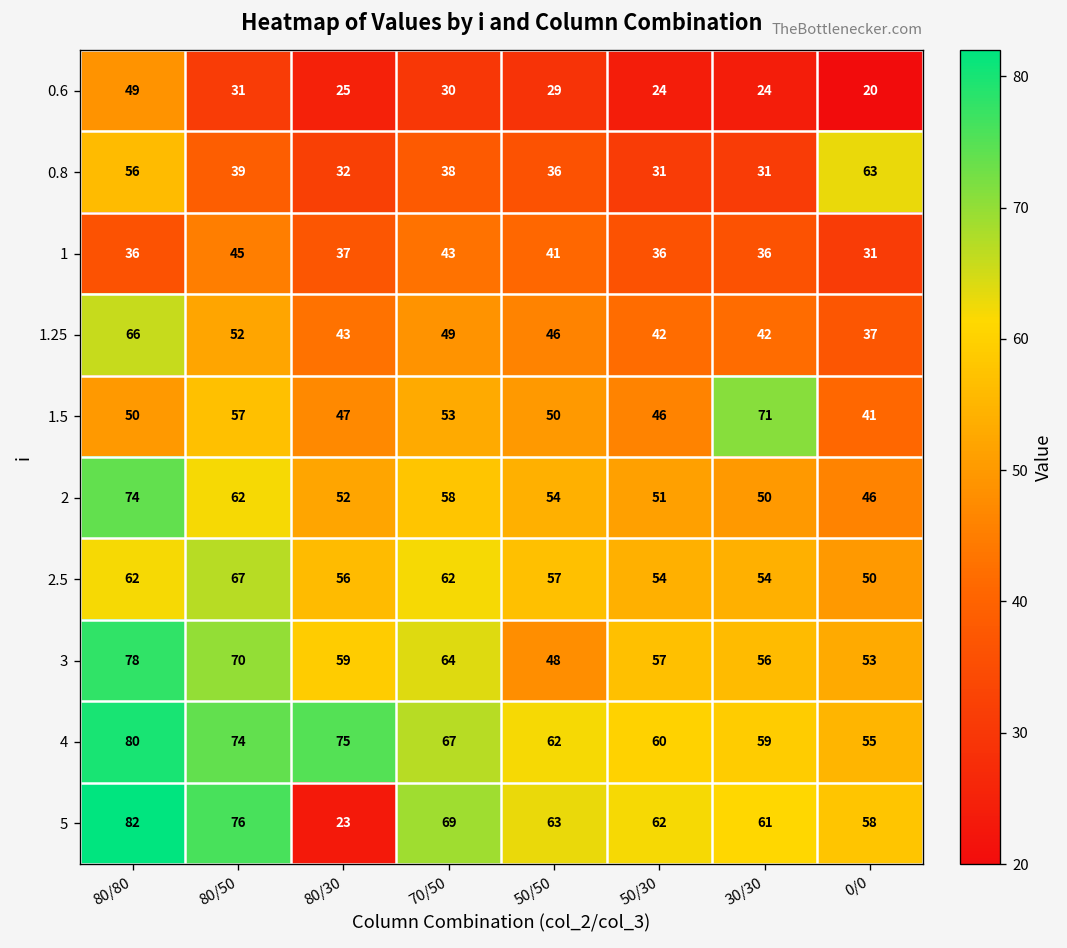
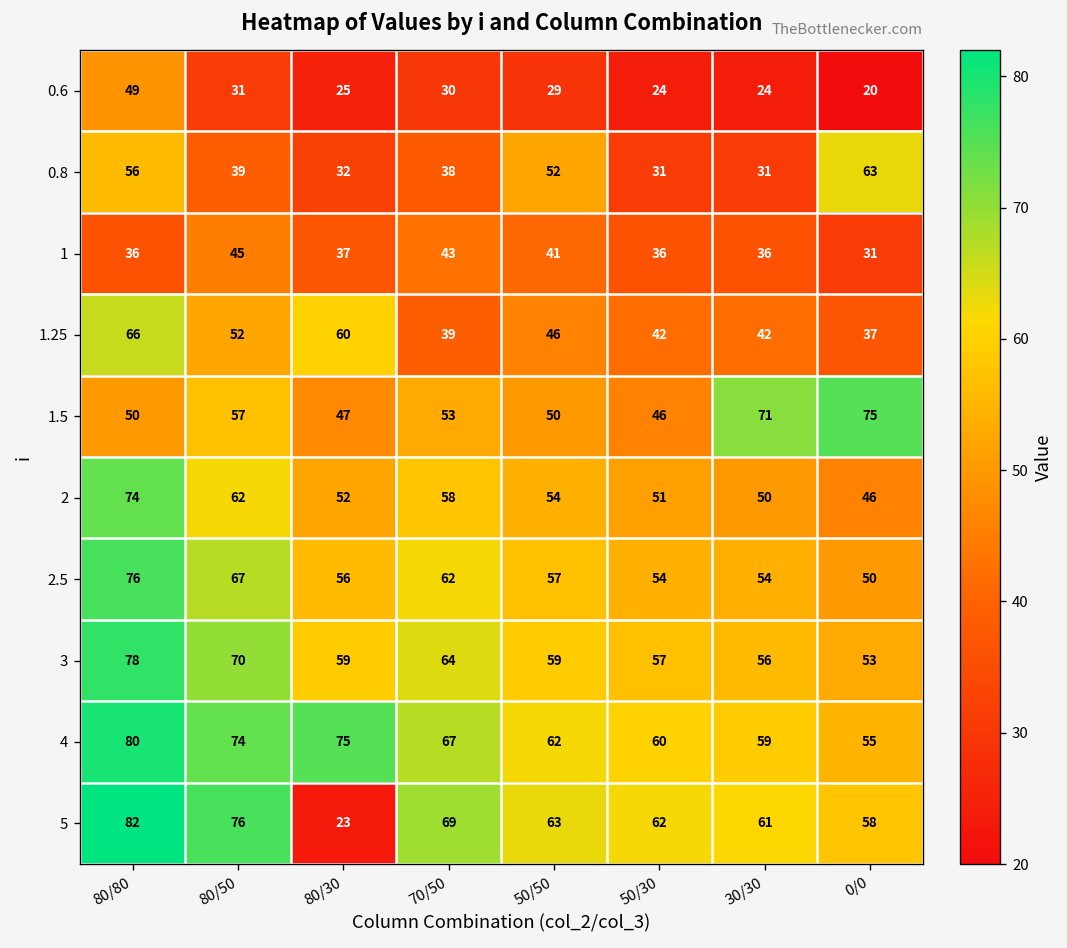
  {
    "0.6": {
      "80/80": 49,
      "80/50": 31,
      "80/30": 25,
      "70/50": 30,
      "50/50": 29,
      "50/30": 24,
      "30/30": 24,
      "0/0": 20
    },
    "0.8": {
      "80/80": 56,
      "80/50": 39,
      "80/30": 32,
      "70/50": 38,
-     "50/50": 36,
+     "50/50": 52,
      "50/30": 31,
      "30/30": 31,
      "0/0": 63
    },
    "1": {
      "80/80": 36,
      "80/50": 45,
      "80/30": 37,
      "70/50": 43,
      "50/50": 41,
      "50/30": 36,
      "30/30": 36,
      "0/0": 31
    },
    "1.25": {
      "80/80": 66,
      "80/50": 52,
-     "80/30": 43,
-     "70/50": 49,
+     "80/30": 60,
+     "70/50": 39,
      "50/50": 46,
      "50/30": 42,
      "30/30": 42,
      "0/0": 37
    },
    "1.5": {
      "80/80": 50,
      "80/50": 57,
      "80/30": 47,
      "70/50": 53,
      "50/50": 50,
      "50/30": 46,
      "30/30": 71,
-     "0/0": 41
+     "0/0": 75
    },
    "2": {
      "80/80": 74,
      "80/50": 62,
      "80/30": 52,
      "70/50": 58,
      "50/50": 54,
      "50/30": 51,
      "30/30": 50,
      "0/0": 46
    },
    "2.5": {
-     "80/80": 62,
+     "80/80": 76,
      "80/50": 67,
      "80/30": 56,
      "70/50": 62,
      "50/50": 57,
      "50/30": 54,
      "30/30": 54,
      "0/0": 50
    },
    "3": {
      "80/80": 78,
      "80/50": 70,
      "80/30": 59,
      "70/50": 64,
-     "50/50": 48,
+     "50/50": 59,
      "50/30": 57,
      "30/30": 56,
      "0/0": 53
    },
    "4": {
      "80/80": 80,
      "80/50": 74,
      "80/30": 75,
      "70/50": 67,
      "50/50": 62,
      "50/30": 60,
      "30/30": 59,
      "0/0": 55
    },
    "5": {
      "80/80": 82,
      "80/50": 76,
      "80/30": 23,
      "70/50": 69,
      "50/50": 63,
      "50/30": 62,
      "30/30": 61,
      "0/0": 58
    }
  }
